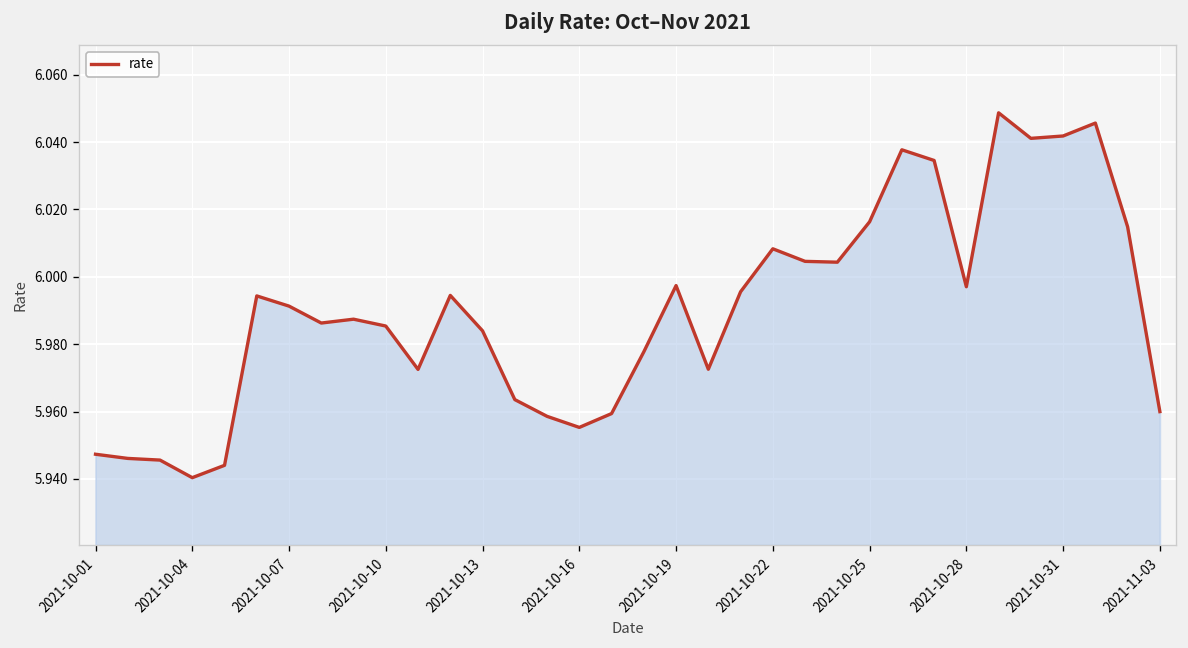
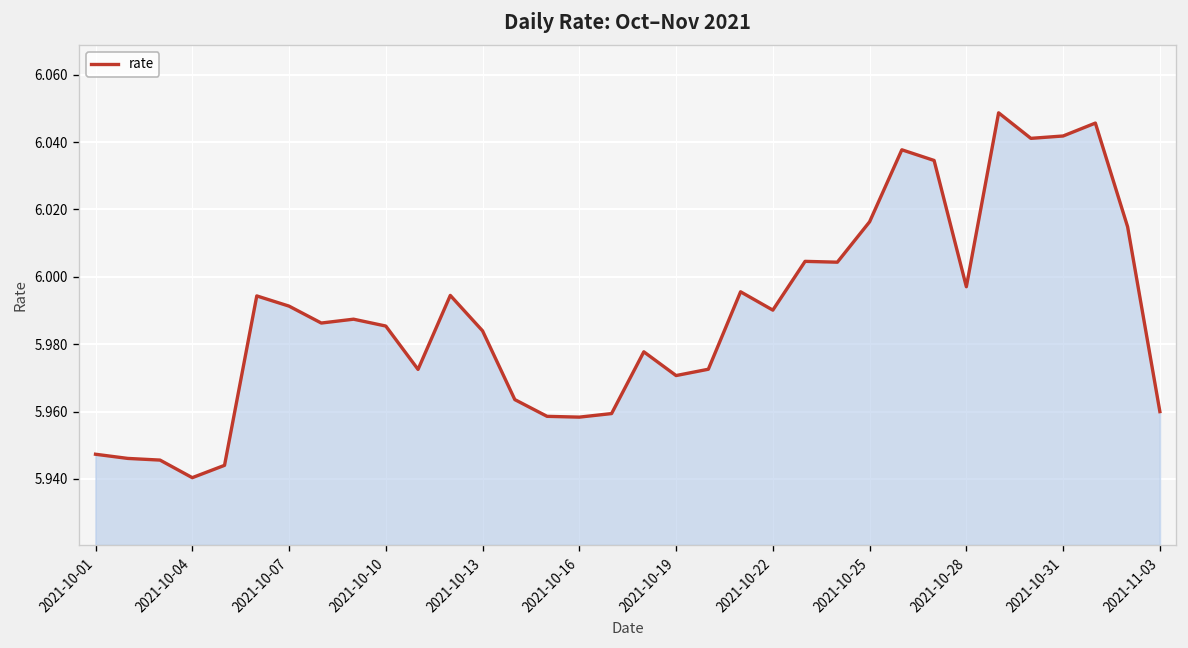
  {
    "2021-10-01": 5.947,
    "2021-10-04": 5.940,
    "2021-10-07": 5.991,
    "2021-10-10": 5.985,
    "2021-10-13": 5.984,
-   "2021-10-16": 5.955,
-   "2021-10-19": 5.997,
-   "2021-10-22": 6.008,
+   "2021-10-16": 5.958,
+   "2021-10-19": 5.971,
+   "2021-10-22": 5.990,
    "2021-10-25": 6.016,
    "2021-10-28": 5.997,
    "2021-10-31": 6.042,
    "2021-11-03": 5.960
  }
